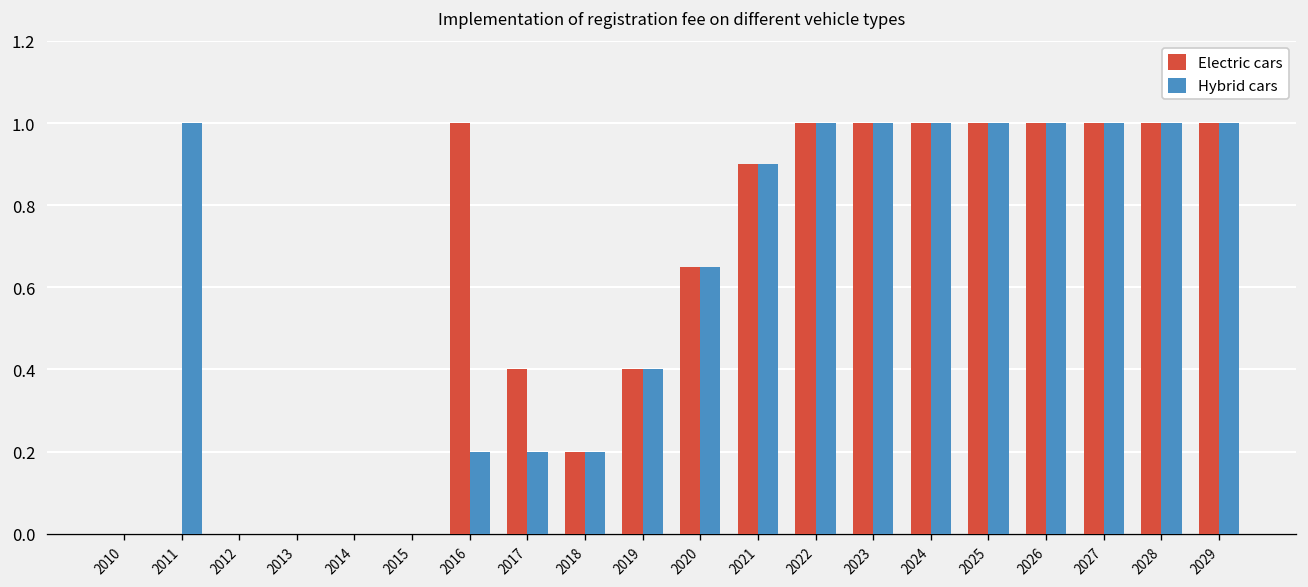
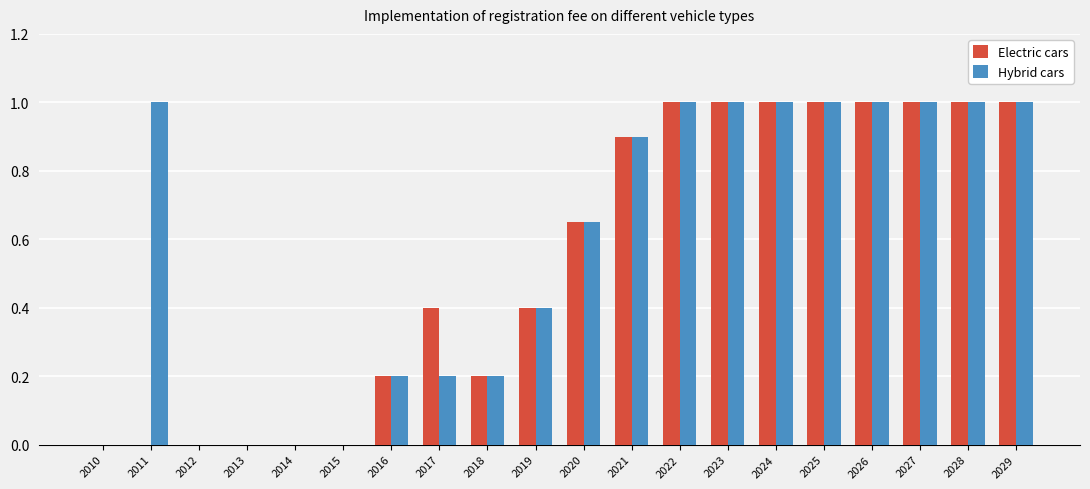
  {
    "Electric cars": {
      "2010": 0.0,
      "2011": 0.0,
      "2012": 0.0,
      "2013": 0.0,
      "2014": 0.0,
      "2015": 0.0,
-     "2016": 1.0,
+     "2016": 0.2,
      "2017": 0.4,
      "2018": 0.2,
      "2019": 0.4,
      "2020": 0.65,
      "2021": 0.9,
      "2022": 1.0,
      "2023": 1.0,
      "2024": 1.0,
      "2025": 1.0,
      "2026": 1.0,
      "2027": 1.0,
      "2028": 1.0,
      "2029": 1.0
    },
    "Hybrid cars": {
      "2010": 0.0,
      "2011": 1.0,
      "2012": 0.0,
      "2013": 0.0,
      "2014": 0.0,
      "2015": 0.0,
      "2016": 0.2,
      "2017": 0.2,
      "2018": 0.2,
      "2019": 0.4,
      "2020": 0.65,
      "2021": 0.9,
      "2022": 1.0,
      "2023": 1.0,
      "2024": 1.0,
      "2025": 1.0,
      "2026": 1.0,
      "2027": 1.0,
      "2028": 1.0,
      "2029": 1.0
    }
  }
